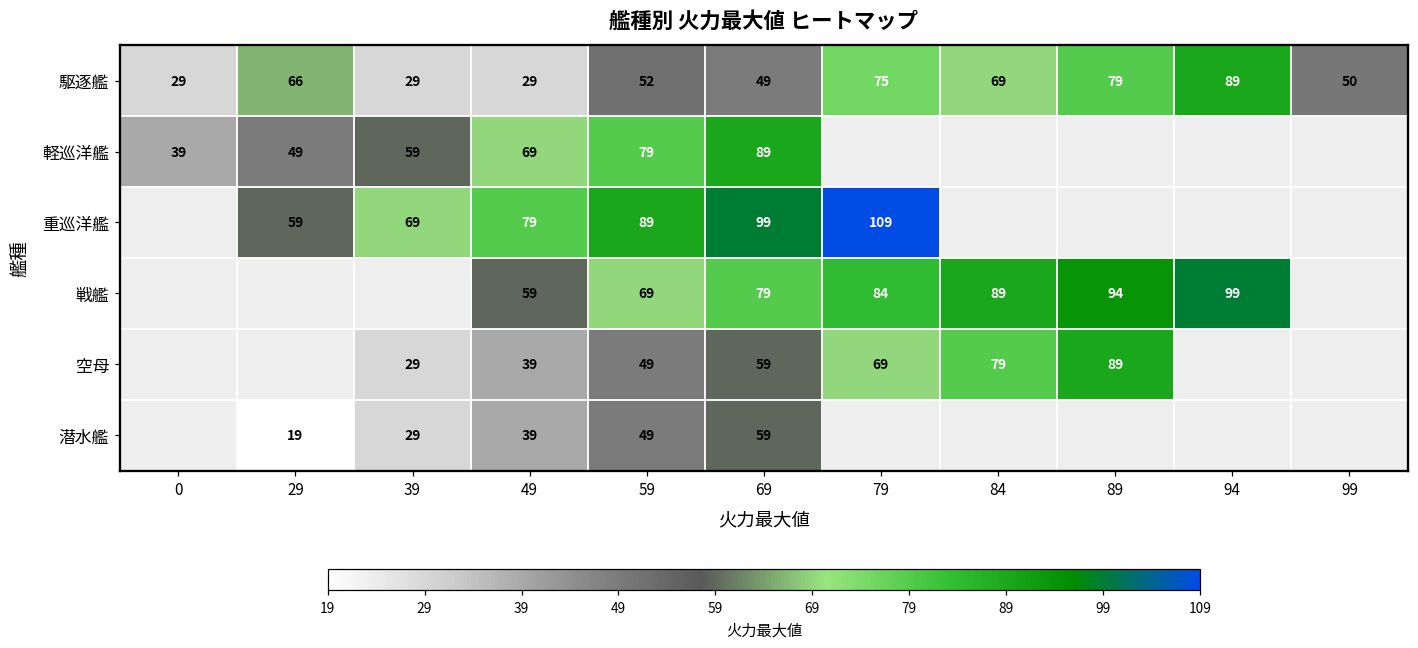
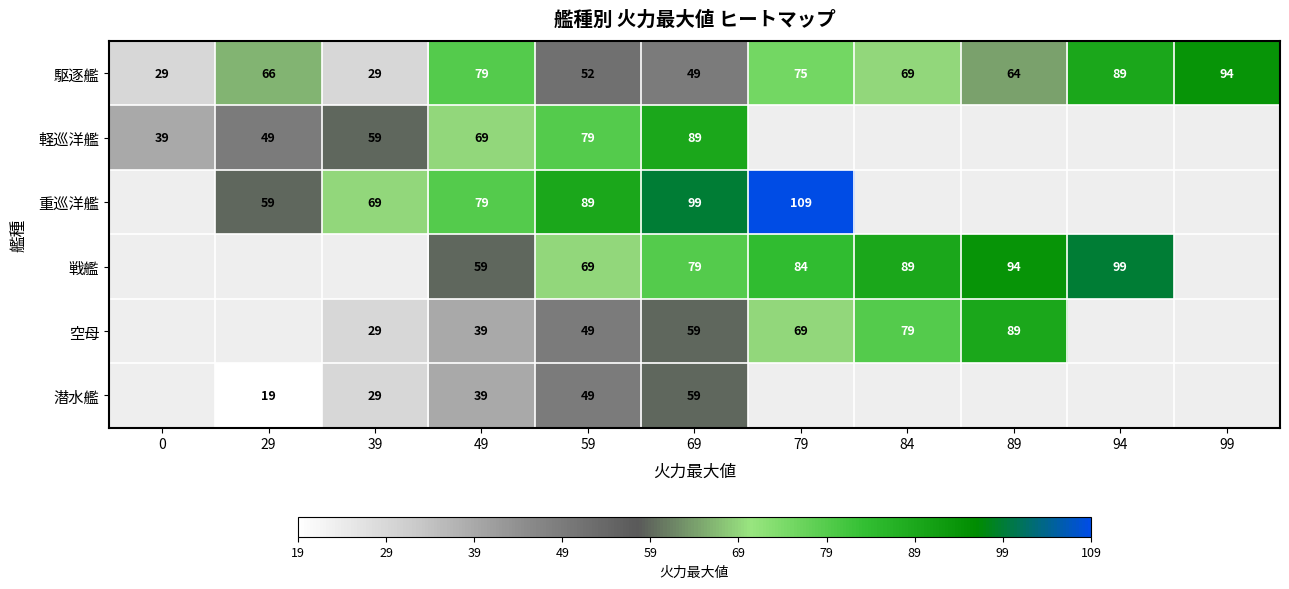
  {
    "駆逐艦": {
      "0": 29,
      "29": 66,
      "39": 29,
-     "49": 29,
+     "49": 79,
      "59": 52,
      "69": 49,
      "79": 75,
      "84": 69,
-     "89": 79,
+     "89": 64,
      "94": 89,
-     "99": 50
+     "99": 94
    },
    "軽巡洋艦": {
      "0": 39,
      "29": 49,
      "39": 59,
      "49": 69,
      "59": 79,
      "69": 89
    },
    "重巡洋艦": {
      "29": 59,
      "39": 69,
      "49": 79,
      "59": 89,
      "69": 99,
      "79": 109
    },
    "戦艦": {
      "49": 59,
      "59": 69,
      "69": 79,
      "79": 84,
      "84": 89,
      "89": 94,
      "94": 99
    },
    "空母": {
      "39": 29,
      "49": 39,
      "59": 49,
      "69": 59,
      "79": 69,
      "84": 79,
      "89": 89
    },
    "潜水艦": {
      "29": 19,
      "39": 29,
      "49": 39,
      "59": 49,
      "69": 59
    }
  }
